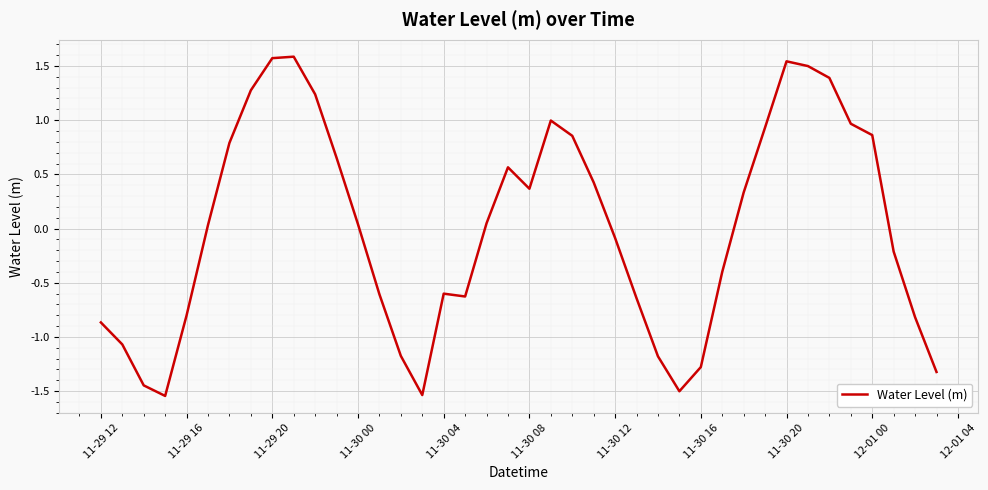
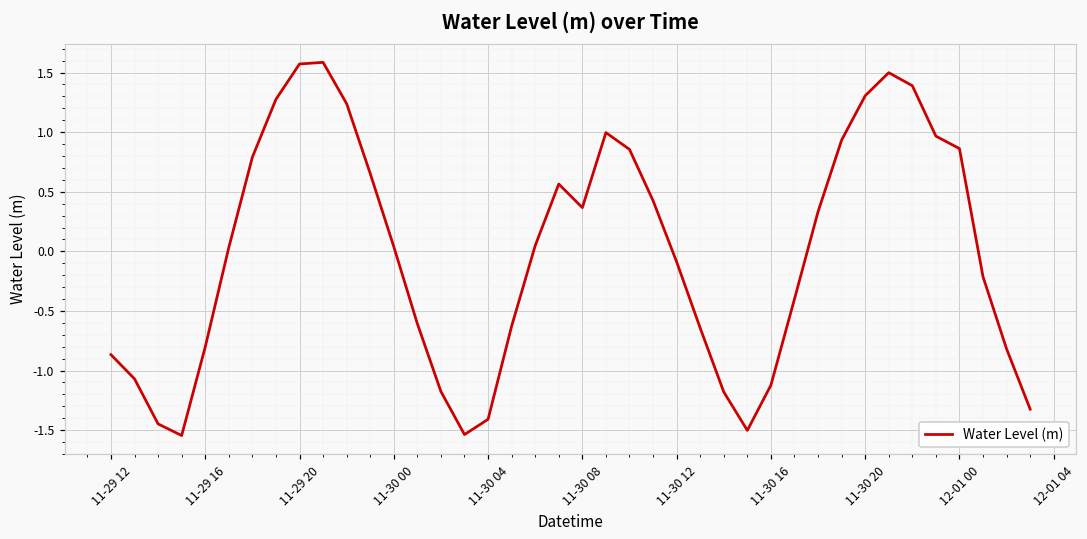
  {
    "11-29 12": -0.87,
    "11-29 16": -0.80,
    "11-29 20": 1.57,
    "11-30 00": 0.04,
-   "11-30 04": -0.60,
+   "11-30 04": -1.41,
    "11-30 08": 0.37,
    "11-30 12": -0.09,
-   "11-30 16": -1.28,
-   "11-30 20": 1.54,
+   "11-30 16": -1.12,
+   "11-30 20": 1.31,
    "12-01 00": 0.86
  }
